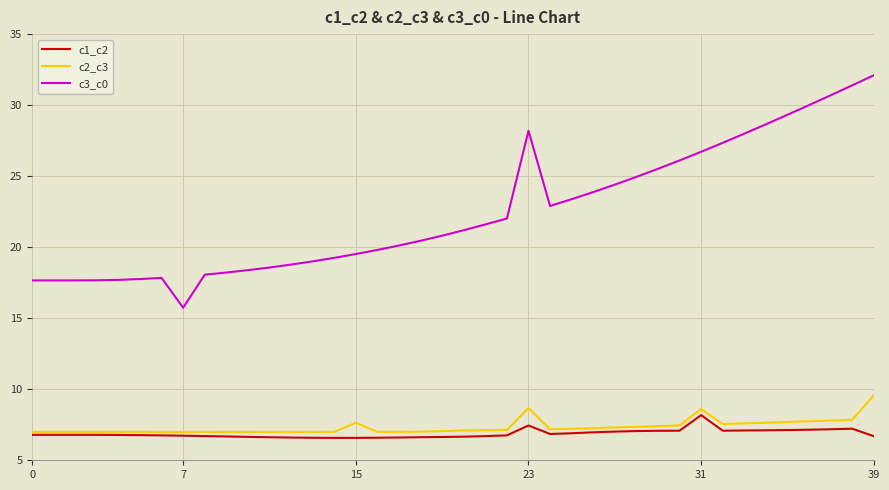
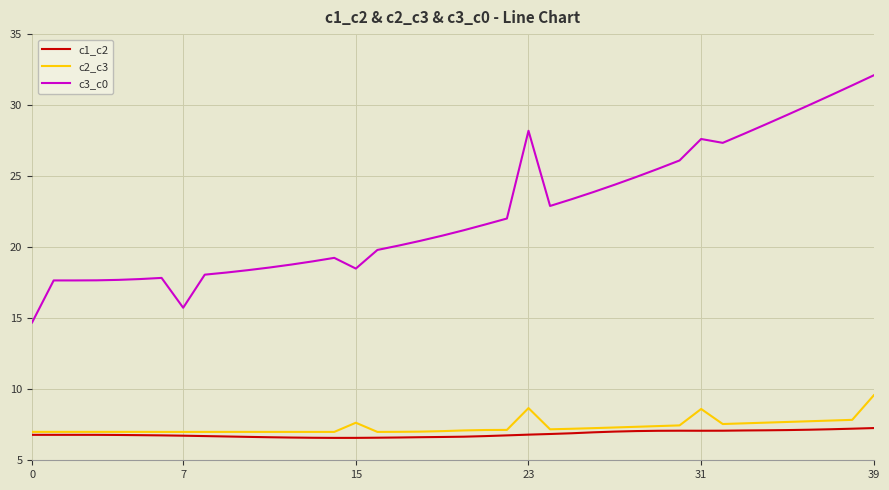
  {
    "c1_c2": {
      "0": 6.8,
      "7": 6.7,
      "15": 6.6,
-     "23": 7.4,
-     "31": 8.2,
-     "39": 6.7
+     "23": 6.8,
+     "31": 7.1,
+     "39": 7.3
    },
    "c2_c3": {
      "0": 7.0,
      "7": 7.0,
      "15": 7.6,
      "23": 8.7,
      "31": 8.6,
      "39": 9.6
    },
    "c3_c0": {
-     "0": 17.7,
+     "0": 14.7,
      "7": 15.7,
-     "15": 19.5,
+     "15": 18.5,
      "23": 28.2,
-     "31": 26.7,
+     "31": 27.6,
      "39": 32.1
    }
  }
